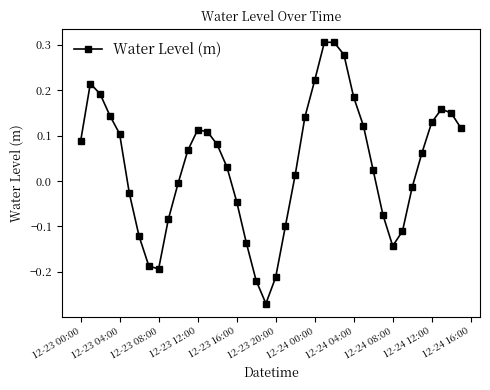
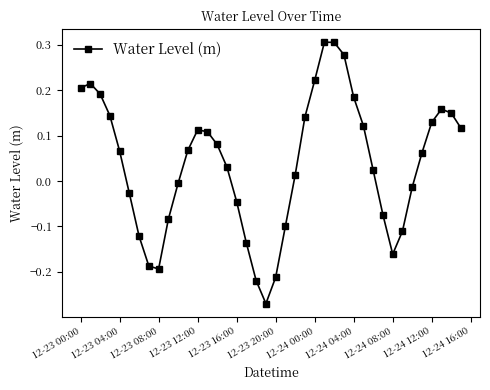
  {
-   "12-23 00:00": 0.09,
-   "12-23 04:00": 0.10,
+   "12-23 00:00": 0.21,
+   "12-23 04:00": 0.07,
    "12-23 08:00": -0.19,
    "12-23 12:00": 0.11,
    "12-23 16:00": -0.05,
    "12-23 20:00": -0.21,
    "12-24 00:00": 0.22,
    "12-24 04:00": 0.18,
-   "12-24 08:00": -0.14,
+   "12-24 08:00": -0.16,
    "12-24 12:00": 0.13
  }
